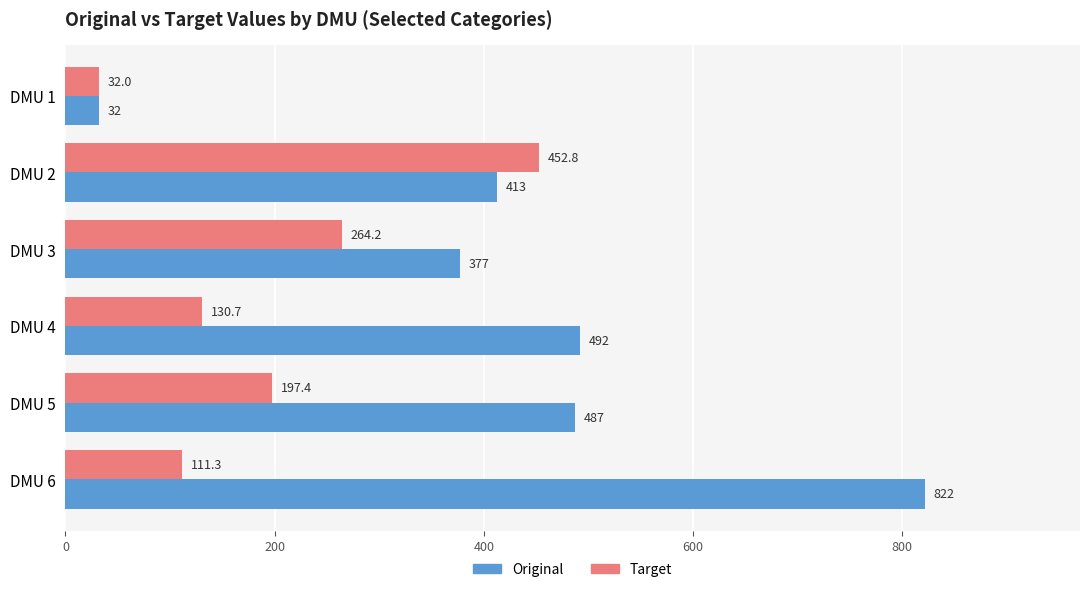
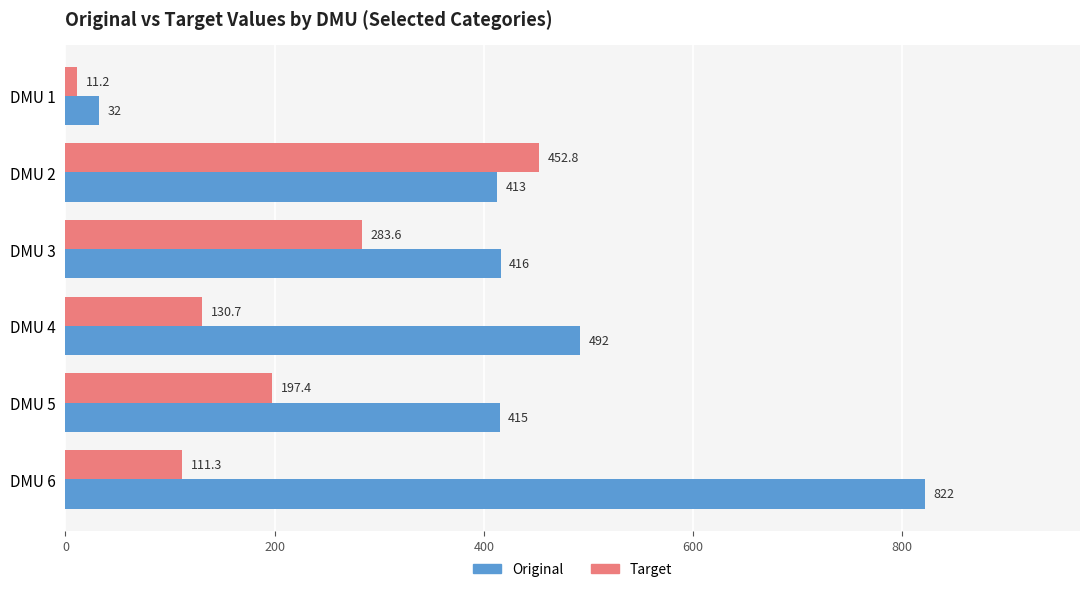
  {
    "Original": {
      "DMU 1": 32,
      "DMU 2": 413,
-     "DMU 3": 377,
+     "DMU 3": 416,
      "DMU 4": 492,
-     "DMU 5": 487,
+     "DMU 5": 415,
      "DMU 6": 822
    },
    "Target": {
-     "DMU 1": 32.0,
+     "DMU 1": 11.2,
      "DMU 2": 452.8,
-     "DMU 3": 264.2,
+     "DMU 3": 283.6,
      "DMU 4": 130.7,
      "DMU 5": 197.4,
      "DMU 6": 111.3
    }
  }
